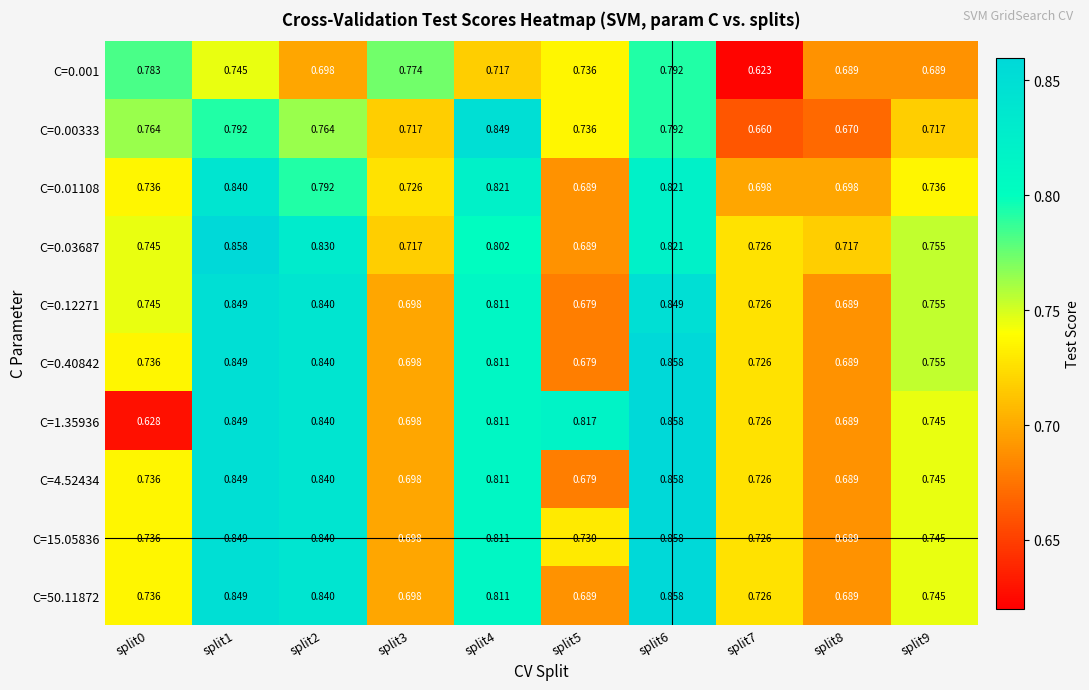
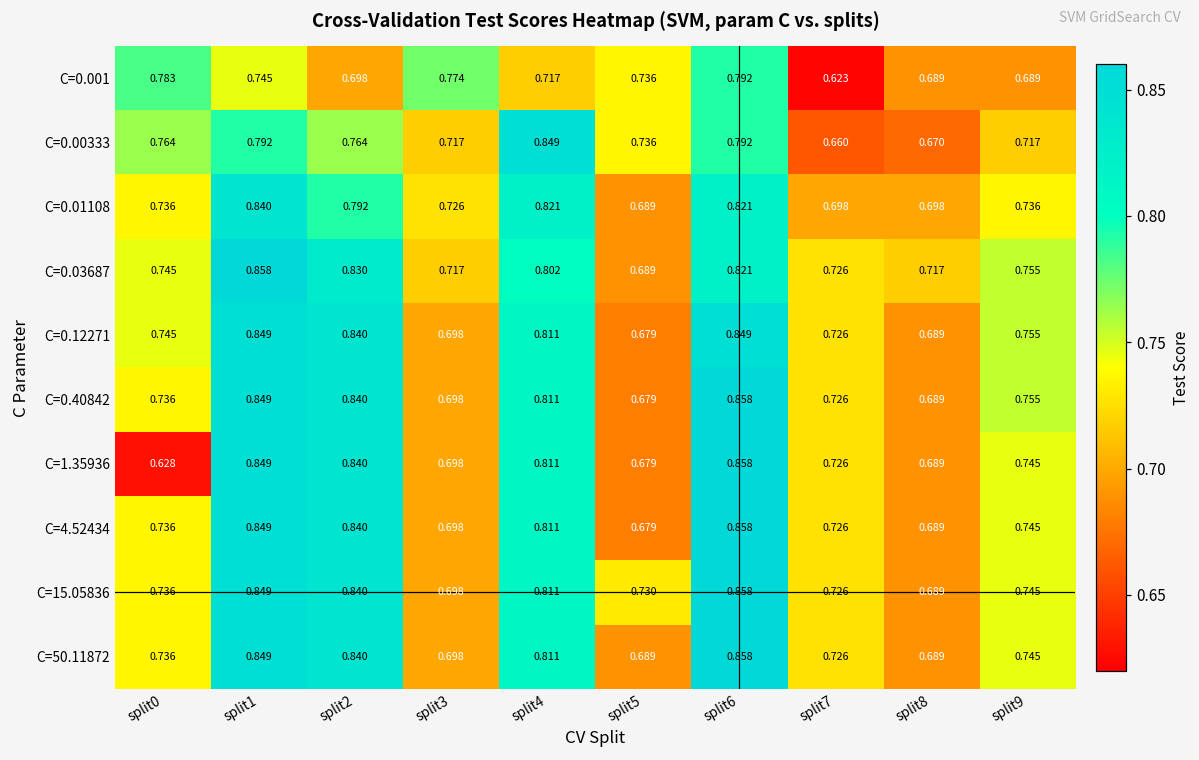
  {
    "C=0.001": {
      "split0": 0.783,
      "split1": 0.745,
      "split2": 0.698,
      "split3": 0.774,
      "split4": 0.717,
      "split5": 0.736,
      "split6": 0.792,
      "split7": 0.623,
      "split8": 0.689,
      "split9": 0.689
    },
    "C=0.00333": {
      "split0": 0.764,
      "split1": 0.792,
      "split2": 0.764,
      "split3": 0.717,
      "split4": 0.849,
      "split5": 0.736,
      "split6": 0.792,
      "split7": 0.660,
      "split8": 0.670,
      "split9": 0.717
    },
    "C=0.01108": {
      "split0": 0.736,
      "split1": 0.840,
      "split2": 0.792,
      "split3": 0.726,
      "split4": 0.821,
      "split5": 0.689,
      "split6": 0.821,
      "split7": 0.698,
      "split8": 0.698,
      "split9": 0.736
    },
    "C=0.03687": {
      "split0": 0.745,
      "split1": 0.858,
      "split2": 0.830,
      "split3": 0.717,
      "split4": 0.802,
      "split5": 0.689,
      "split6": 0.821,
      "split7": 0.726,
      "split8": 0.717,
      "split9": 0.755
    },
    "C=0.12271": {
      "split0": 0.745,
      "split1": 0.849,
      "split2": 0.840,
      "split3": 0.698,
      "split4": 0.811,
      "split5": 0.679,
      "split6": 0.849,
      "split7": 0.726,
      "split8": 0.689,
      "split9": 0.755
    },
    "C=0.40842": {
      "split0": 0.736,
      "split1": 0.849,
      "split2": 0.840,
      "split3": 0.698,
      "split4": 0.811,
      "split5": 0.679,
      "split6": 0.858,
      "split7": 0.726,
      "split8": 0.689,
      "split9": 0.755
    },
    "C=1.35936": {
      "split0": 0.628,
      "split1": 0.849,
      "split2": 0.840,
      "split3": 0.698,
      "split4": 0.811,
-     "split5": 0.817,
+     "split5": 0.679,
      "split6": 0.858,
      "split7": 0.726,
      "split8": 0.689,
      "split9": 0.745
    },
    "C=4.52434": {
      "split0": 0.736,
      "split1": 0.849,
      "split2": 0.840,
      "split3": 0.698,
      "split4": 0.811,
      "split5": 0.679,
      "split6": 0.858,
      "split7": 0.726,
      "split8": 0.689,
      "split9": 0.745
    },
    "C=15.05836": {
      "split0": 0.736,
      "split1": 0.849,
      "split2": 0.840,
      "split3": 0.698,
      "split4": 0.811,
      "split5": 0.730,
      "split6": 0.858,
      "split7": 0.726,
      "split8": 0.689,
      "split9": 0.745
    },
    "C=50.11872": {
      "split0": 0.736,
      "split1": 0.849,
      "split2": 0.840,
      "split3": 0.698,
      "split4": 0.811,
      "split5": 0.689,
      "split6": 0.858,
      "split7": 0.726,
      "split8": 0.689,
      "split9": 0.745
    }
  }
